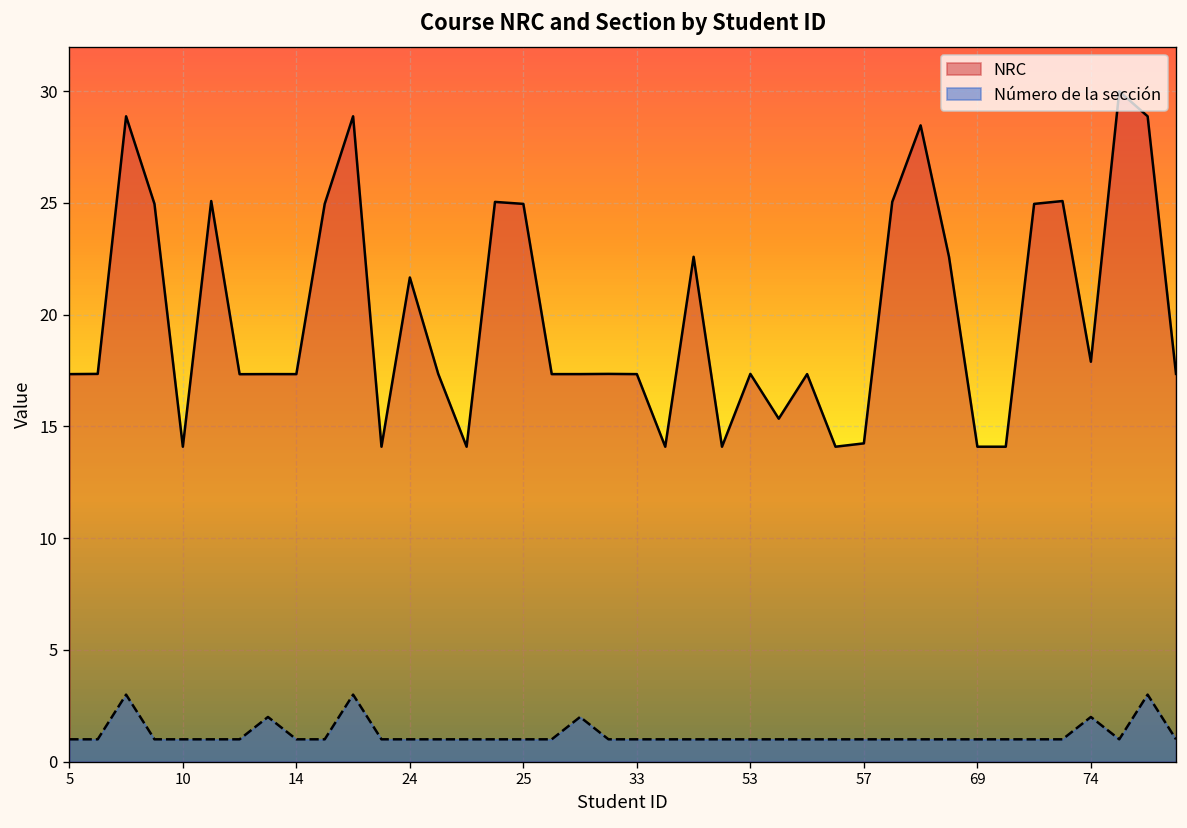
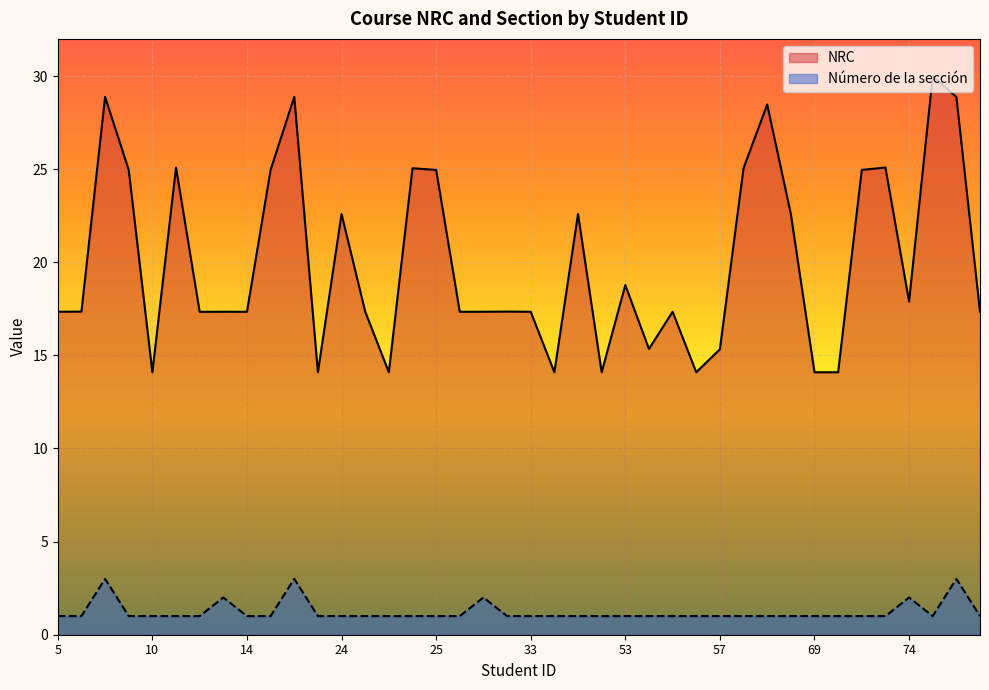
  {
    "NRC": {
-     "24": 21.7,
-     "53": 17.4,
-     "57": 14.2,
+     "24": 22.6,
+     "53": 18.8,
+     "57": 15.3,
      "69": 14.1,
      "74": 17.9
    },
    "Número de la sección": {
      "24": 1.0,
      "53": 1.0,
      "57": 1.0,
      "69": 1.0,
      "74": 2.0
    }
  }
